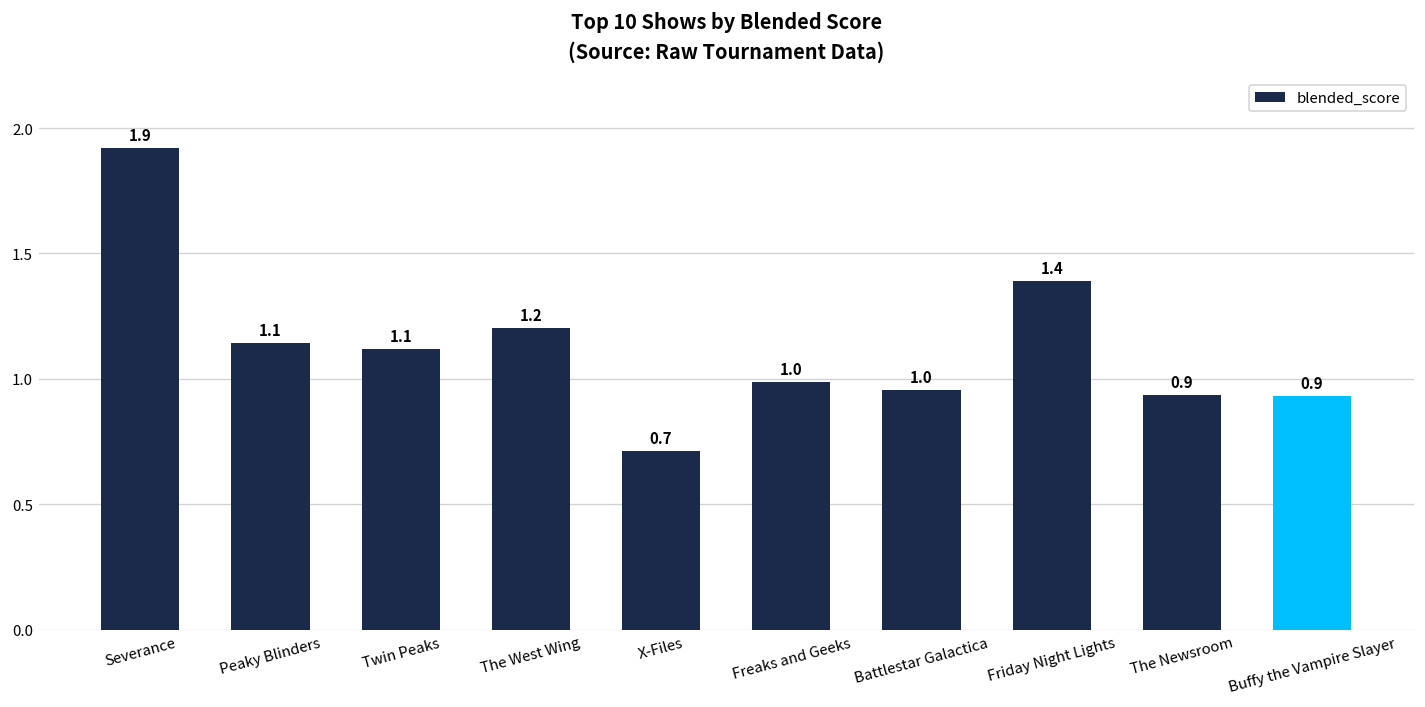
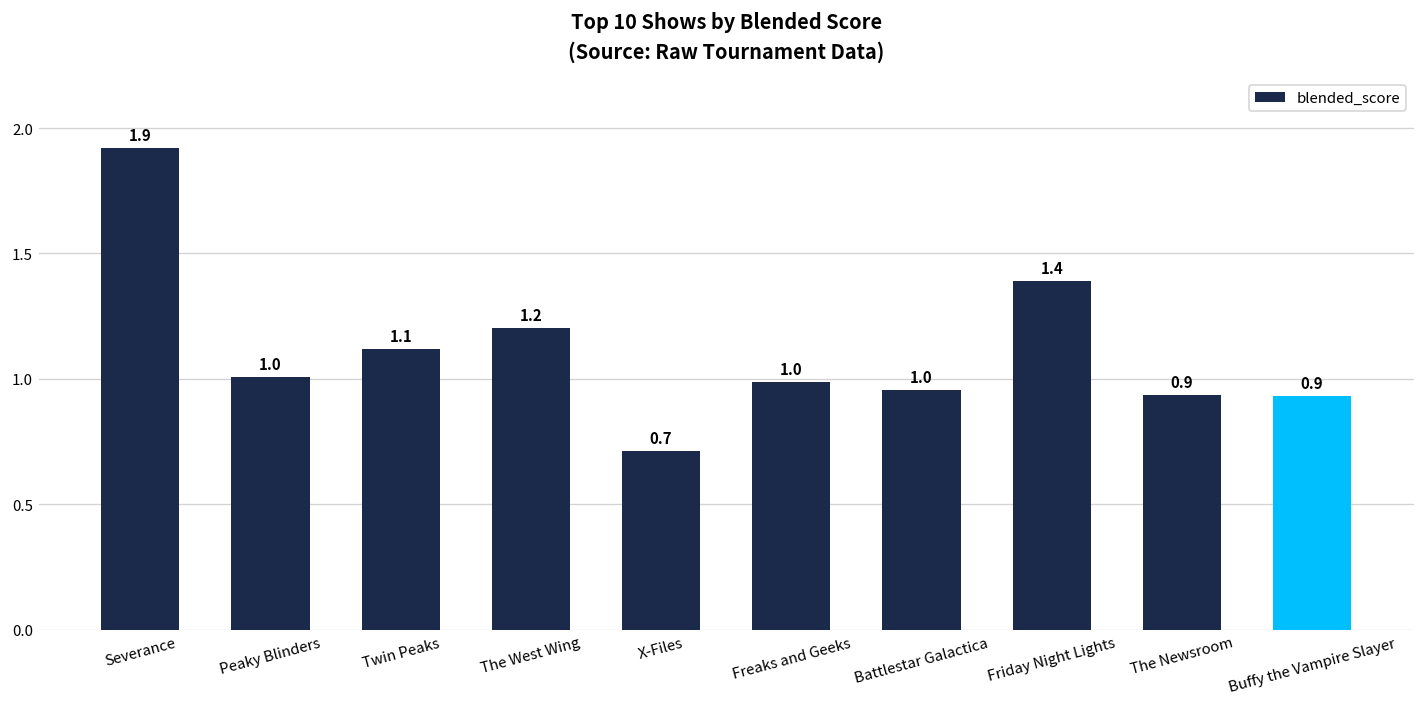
  {
    "Severance": 1.9,
-   "Peaky Blinders": 1.1,
+   "Peaky Blinders": 1.0,
    "Twin Peaks": 1.1,
    "The West Wing": 1.2,
    "X-Files": 0.7,
    "Freaks and Geeks": 1.0,
    "Battlestar Galactica": 1.0,
    "Friday Night Lights": 1.4,
    "The Newsroom": 0.9,
    "Buffy the Vampire Slayer": 0.9
  }
